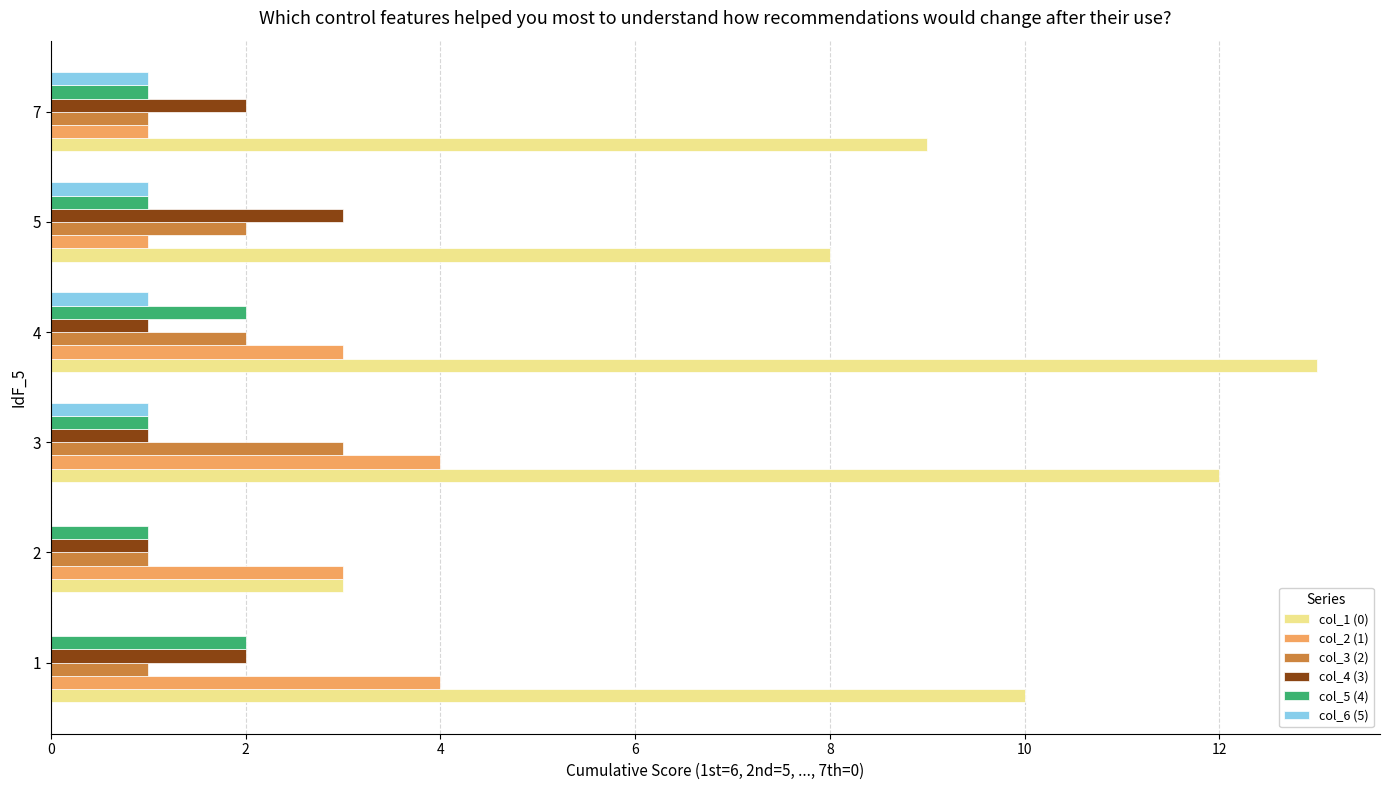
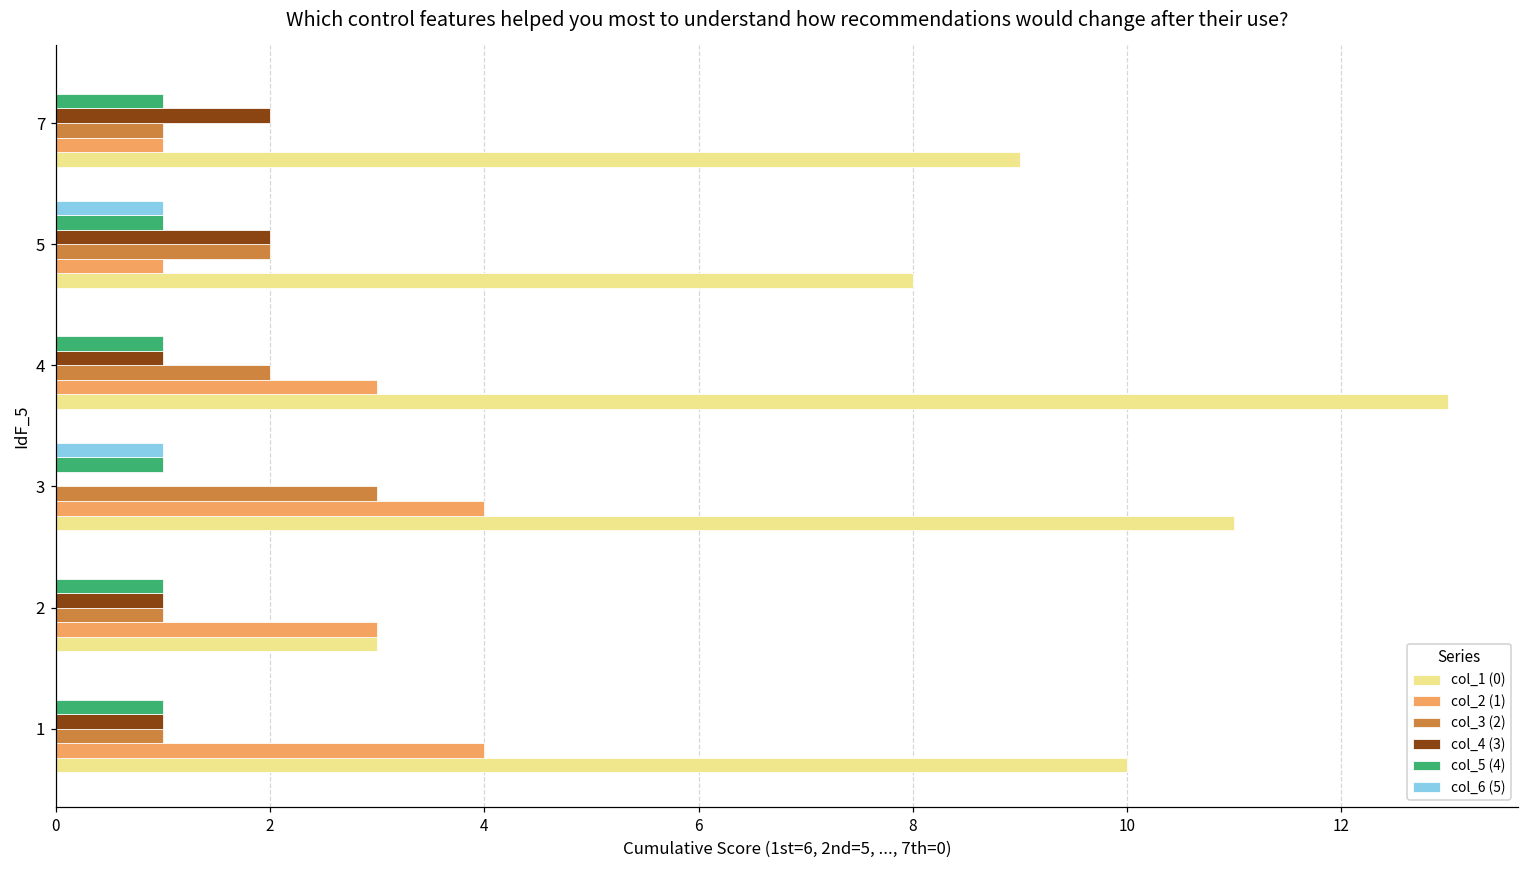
  {
    "col_1 (0)": {
      "7": 9,
      "5": 8,
      "4": 13,
-     "3": 12,
+     "3": 11,
      "2": 3,
      "1": 10
    },
    "col_4 (3)": {
      "7": 2,
-     "5": 3,
+     "5": 2,
      "4": 1,
-     "3": 1,
+     "3": 0,
      "2": 1,
-     "1": 2
+     "1": 1
    },
    "col_5 (4)": {
      "7": 1,
      "5": 1,
-     "4": 2,
+     "4": 1,
      "3": 1,
      "2": 1,
-     "1": 2
+     "1": 1
    },
    "col_6 (5)": {
-     "7": 1,
+     "7": 0,
      "5": 1,
-     "4": 1,
+     "4": 0,
      "3": 1,
      "2": 0,
      "1": 0
    }
  }
